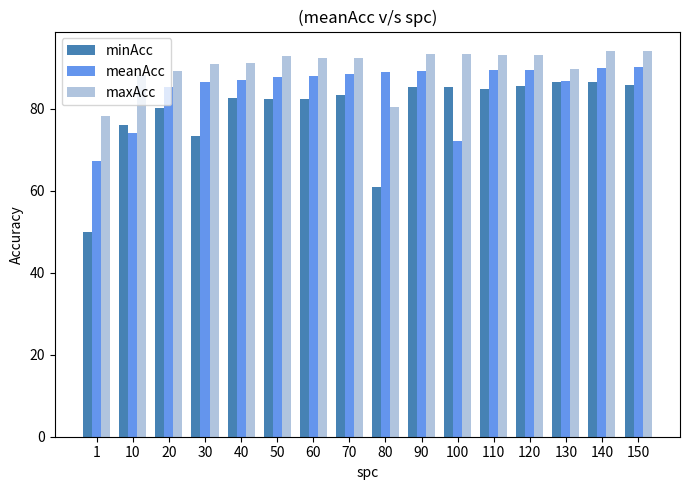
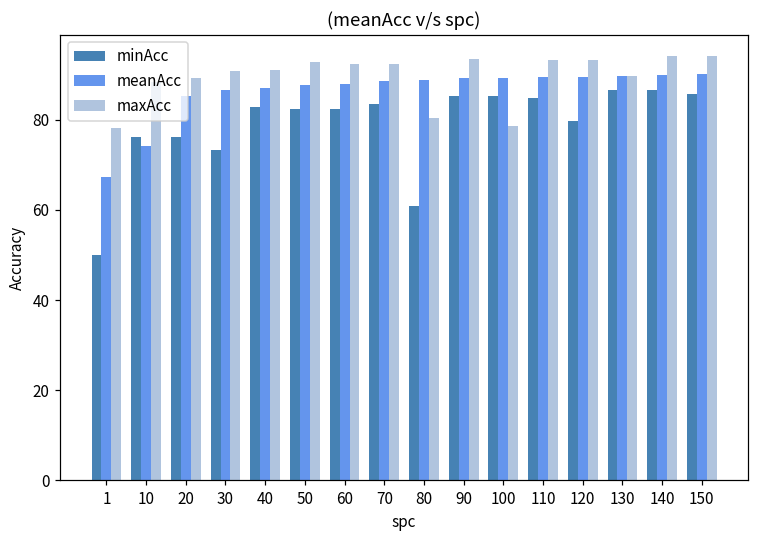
  {
    "minAcc": {
      "1": 50,
      "10": 76,
-     "20": 80,
+     "20": 76,
      "30": 73,
      "40": 83,
      "50": 82,
      "60": 82,
      "70": 84,
      "80": 61,
      "90": 85,
      "100": 85,
      "110": 85,
-     "120": 86,
+     "120": 80,
      "130": 87,
      "140": 87,
      "150": 86
    },
    "meanAcc": {
      "1": 67,
      "10": 74,
      "30": 87,
      "40": 87,
      "50": 88,
      "60": 88,
      "70": 89,
      "80": 89,
      "90": 89,
-     "100": 72,
+     "100": 89,
      "110": 90,
      "120": 90,
-     "130": 87,
+     "130": 90,
      "140": 90,
      "150": 90
    },
    "maxAcc": {
      "1": 78,
      "20": 89,
      "30": 91,
      "40": 91,
      "50": 93,
      "60": 92,
      "70": 92,
      "80": 80,
      "90": 93,
-     "100": 93,
+     "100": 79,
      "110": 93,
      "120": 93,
      "130": 90,
      "140": 94,
      "150": 94
    }
  }
